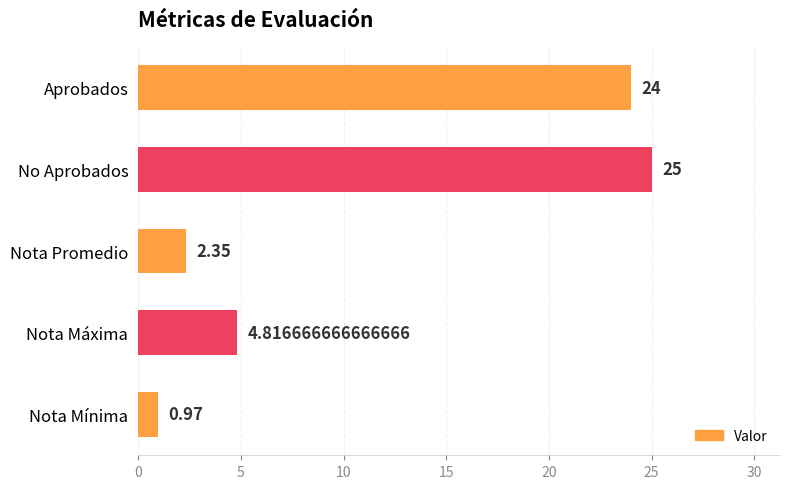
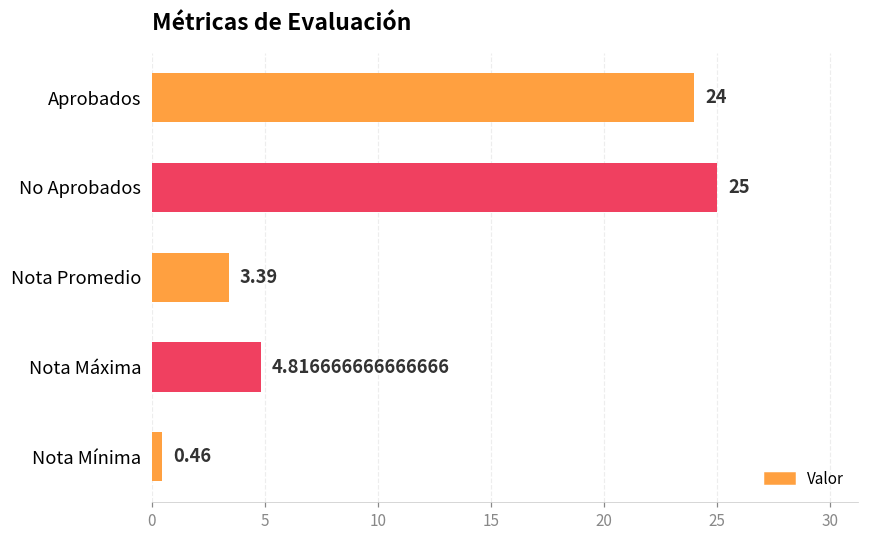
  {
    "Aprobados": 24,
    "No Aprobados": 25,
-   "Nota Promedio": 2.35,
+   "Nota Promedio": 3.39,
    "Nota Máxima": 4.816666666666666,
-   "Nota Mínima": 0.97
+   "Nota Mínima": 0.46
  }
